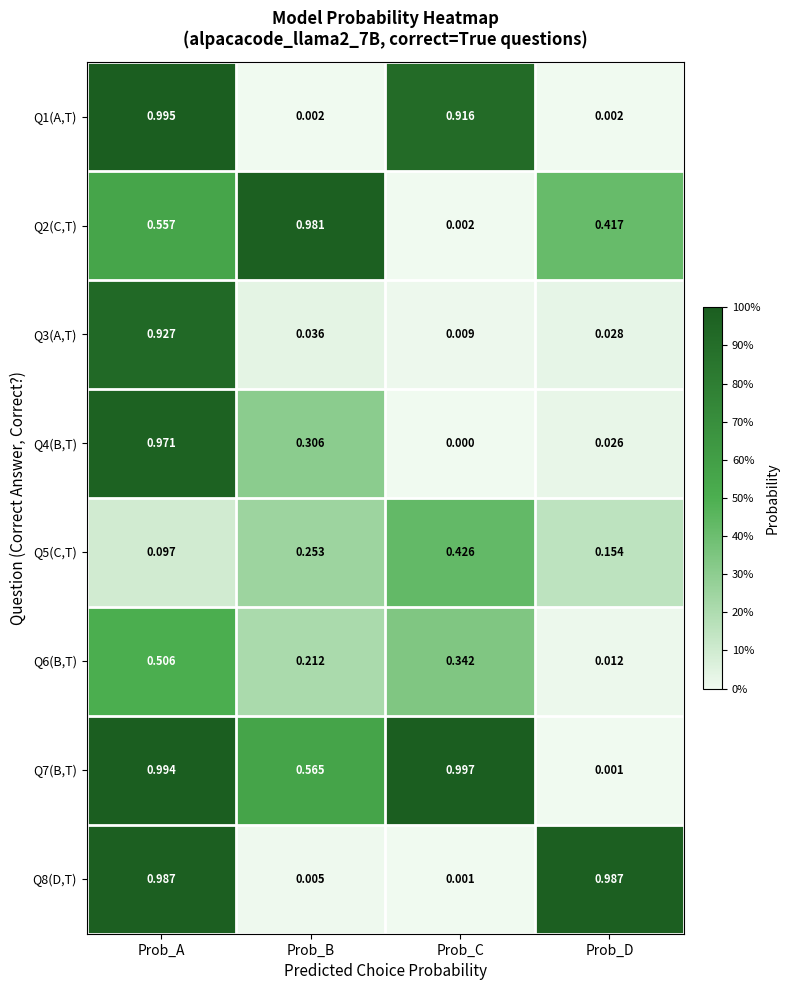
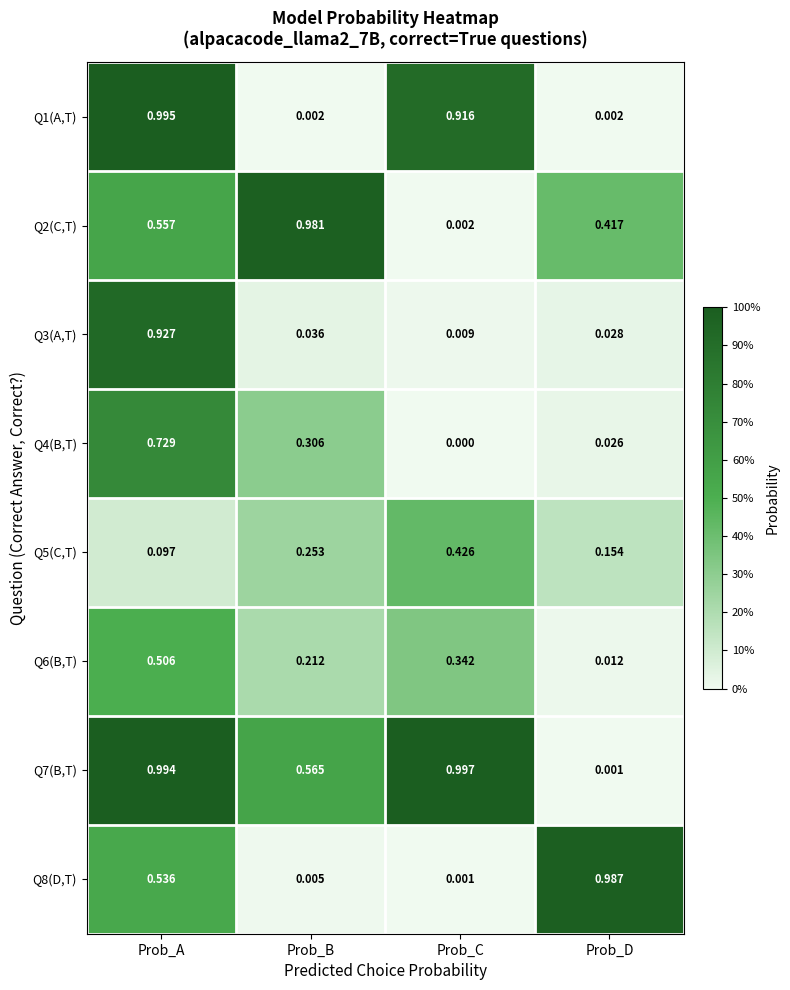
  {
    "Q1(A,T)": {
      "Prob_A": 0.995,
      "Prob_B": 0.002,
      "Prob_C": 0.916,
      "Prob_D": 0.002
    },
    "Q2(C,T)": {
      "Prob_A": 0.557,
      "Prob_B": 0.981,
      "Prob_C": 0.002,
      "Prob_D": 0.417
    },
    "Q3(A,T)": {
      "Prob_A": 0.927,
      "Prob_B": 0.036,
      "Prob_C": 0.009,
      "Prob_D": 0.028
    },
    "Q4(B,T)": {
-     "Prob_A": 0.971,
+     "Prob_A": 0.729,
      "Prob_B": 0.306,
      "Prob_C": 0.000,
      "Prob_D": 0.026
    },
    "Q5(C,T)": {
      "Prob_A": 0.097,
      "Prob_B": 0.253,
      "Prob_C": 0.426,
      "Prob_D": 0.154
    },
    "Q6(B,T)": {
      "Prob_A": 0.506,
      "Prob_B": 0.212,
      "Prob_C": 0.342,
      "Prob_D": 0.012
    },
    "Q7(B,T)": {
      "Prob_A": 0.994,
      "Prob_B": 0.565,
      "Prob_C": 0.997,
      "Prob_D": 0.001
    },
    "Q8(D,T)": {
-     "Prob_A": 0.987,
+     "Prob_A": 0.536,
      "Prob_B": 0.005,
      "Prob_C": 0.001,
      "Prob_D": 0.987
    }
  }
